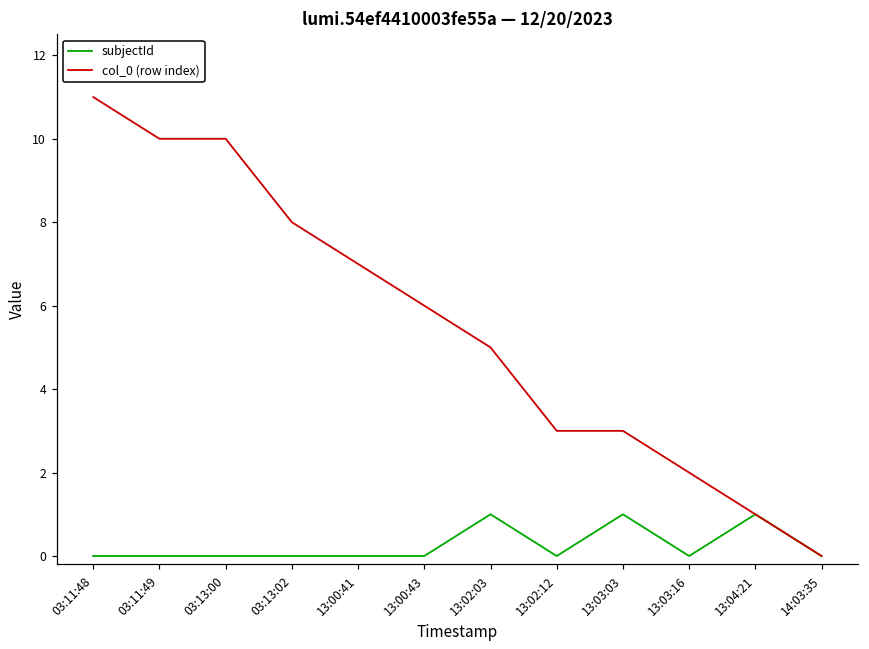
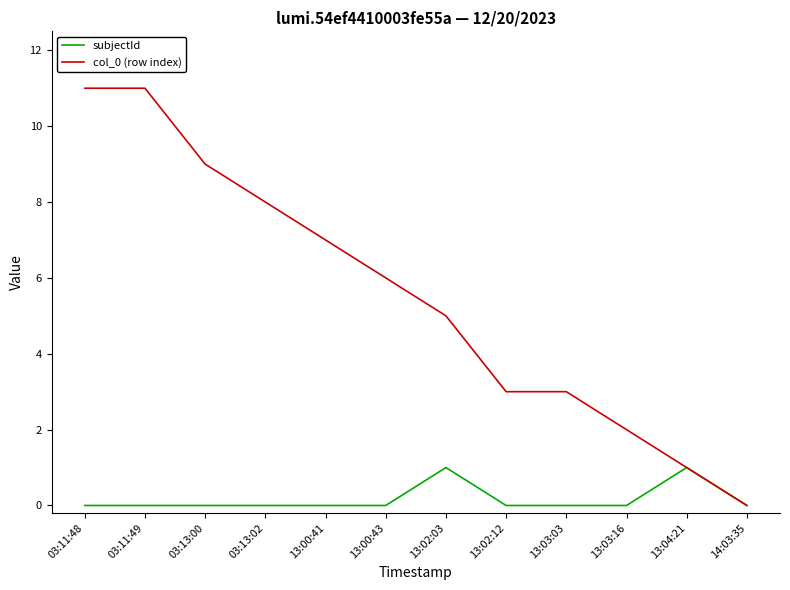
  {
    "subjectId": {
      "03:11:48": 0,
      "03:11:49": 0,
      "03:13:00": 0,
      "03:13:02": 0,
      "13:00:41": 0,
      "13:00:43": 0,
      "13:02:03": 1,
      "13:02:12": 0,
-     "13:03:03": 1,
+     "13:03:03": 0,
      "13:03:16": 0
    },
    "col_0 (row index)": {
      "03:11:48": 11,
-     "03:11:49": 10,
-     "03:13:00": 10,
+     "03:11:49": 11,
+     "03:13:00": 9,
      "03:13:02": 8,
      "13:00:41": 7,
      "13:00:43": 6,
      "13:02:03": 5,
      "13:02:12": 3,
      "13:03:03": 3,
      "13:03:16": 2
    }
  }
